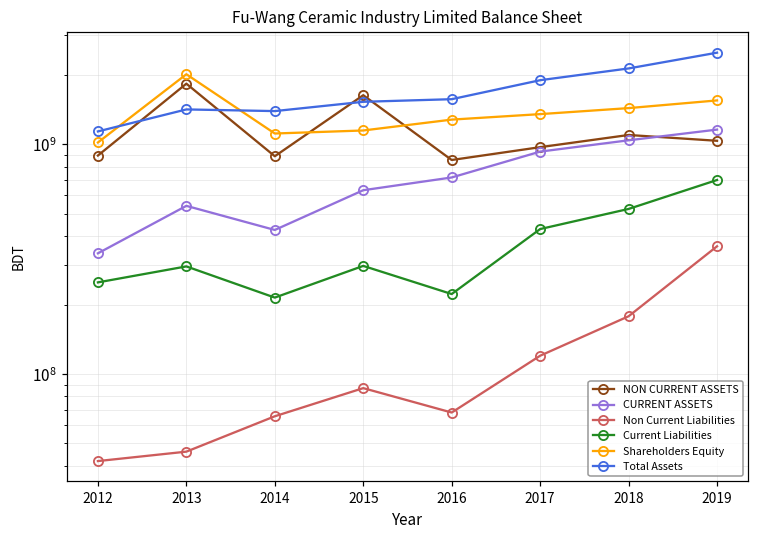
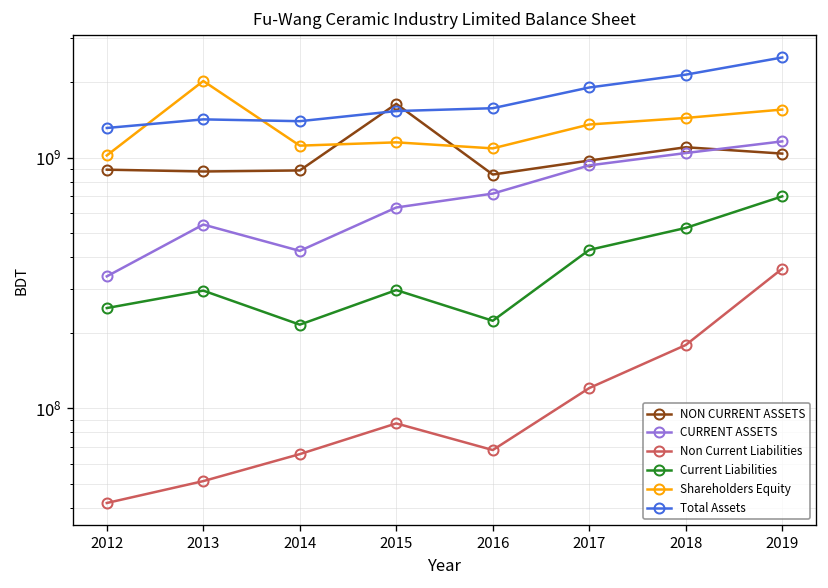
  {
    "NON CURRENT ASSETS": {
      "2012": 890000000,
-     "2013": 1800000000,
+     "2013": 880000000,
      "2014": 890000000,
      "2015": 1600000000,
      "2016": 860000000,
      "2017": 1000000000,
      "2018": 1100000000,
      "2019": 1000000000
    },
    "CURRENT ASSETS": {
      "2012": 340000000,
      "2013": 540000000,
      "2014": 420000000,
      "2015": 630000000,
      "2016": 720000000,
      "2017": 900000000,
      "2018": 1000000000,
      "2019": 1200000000
    },
    "Non Current Liabilities": {
      "2012": 42000000,
-     "2013": 46000000,
+     "2013": 51000000,
      "2014": 66000000,
      "2015": 87000000,
      "2016": 68000000,
      "2017": 120000000,
      "2018": 180000000,
      "2019": 360000000
    },
    "Current Liabilities": {
      "2012": 250000000,
      "2013": 290000000,
      "2014": 220000000,
      "2015": 300000000,
      "2016": 220000000,
      "2017": 430000000,
      "2018": 520000000,
      "2019": 700000000
    },
    "Shareholders Equity": {
      "2012": 1000000000,
      "2013": 2000000000,
      "2014": 1100000000,
      "2015": 1100000000,
-     "2016": 1300000000,
+     "2016": 1100000000,
      "2017": 1400000000,
      "2018": 1400000000,
      "2019": 1600000000
    },
    "Total Assets": {
-     "2012": 1100000000,
+     "2012": 1300000000,
      "2013": 1400000000,
      "2014": 1400000000,
      "2015": 1500000000,
      "2016": 1600000000,
      "2017": 1900000000,
      "2018": 2100000000,
      "2019": 2500000000
    }
  }
